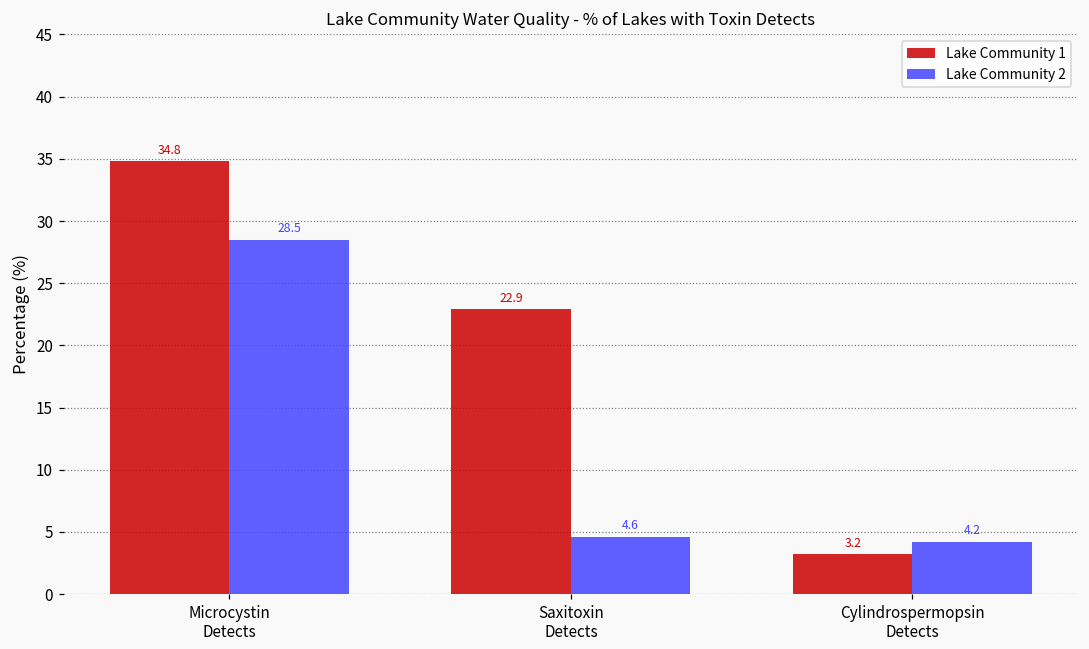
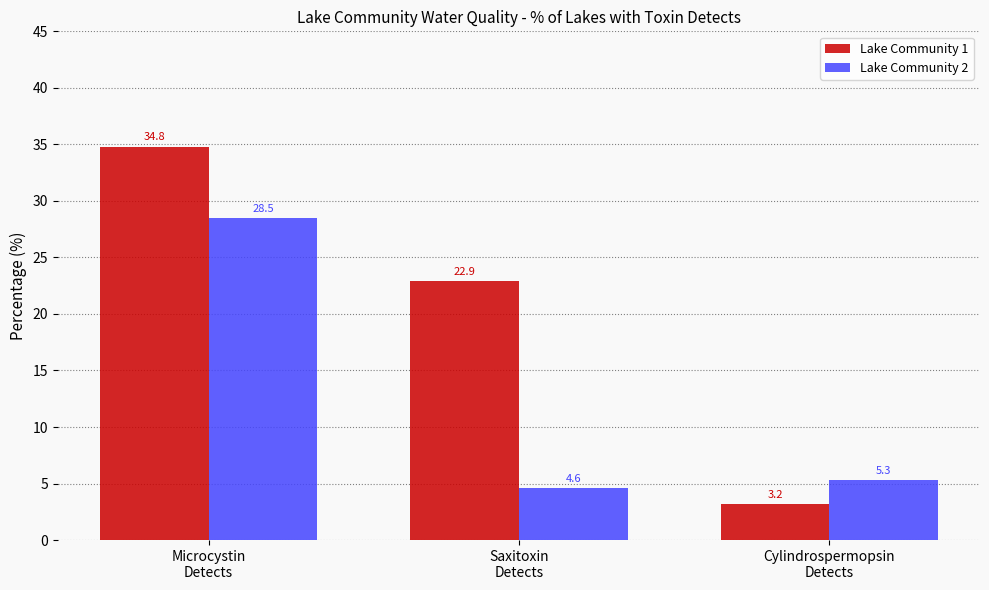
  {
    "Lake Community 1": {
      "Microcystin Detects": 34.8,
      "Saxitoxin Detects": 22.9,
      "Cylindrospermopsin Detects": 3.2
    },
    "Lake Community 2": {
      "Microcystin Detects": 28.5,
      "Saxitoxin Detects": 4.6,
-     "Cylindrospermopsin Detects": 4.2
+     "Cylindrospermopsin Detects": 5.3
    }
  }
